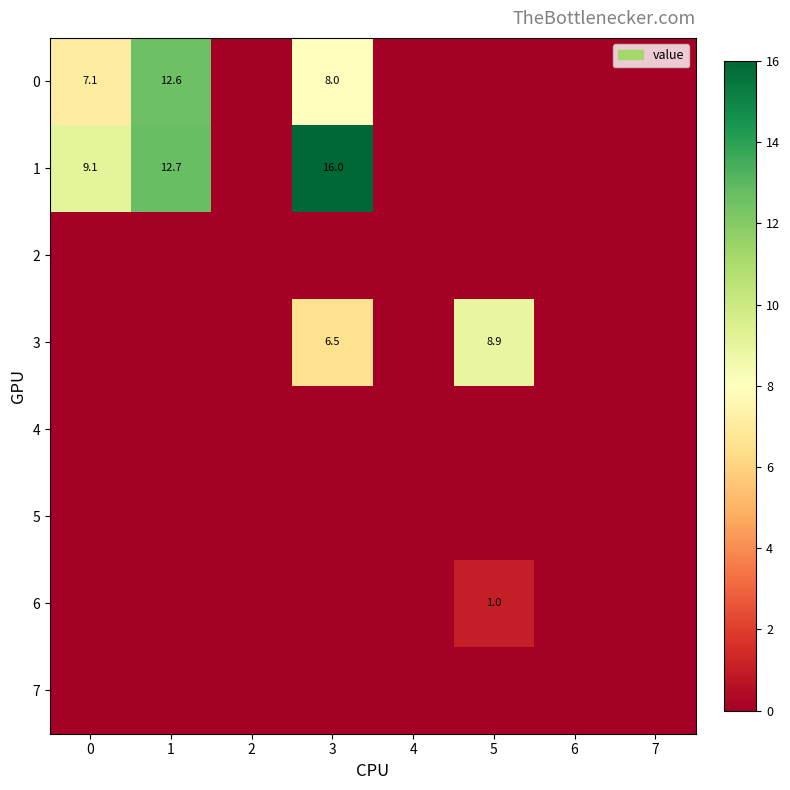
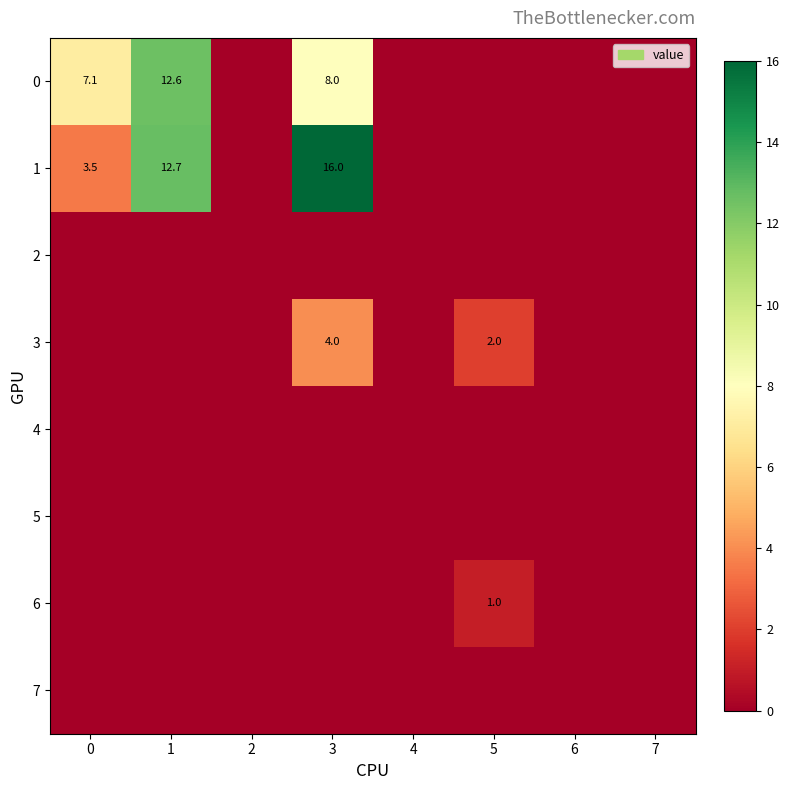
  {
    "0": {
      "0": 7.1,
      "1": 12.6,
      "3": 8.0
    },
    "1": {
-     "0": 9.1,
+     "0": 3.5,
      "1": 12.7,
      "3": 16.0
    },
    "3": {
-     "3": 6.5,
-     "5": 8.9
+     "3": 4.0,
+     "5": 2.0
    },
    "6": {
      "5": 1.0
    }
  }
